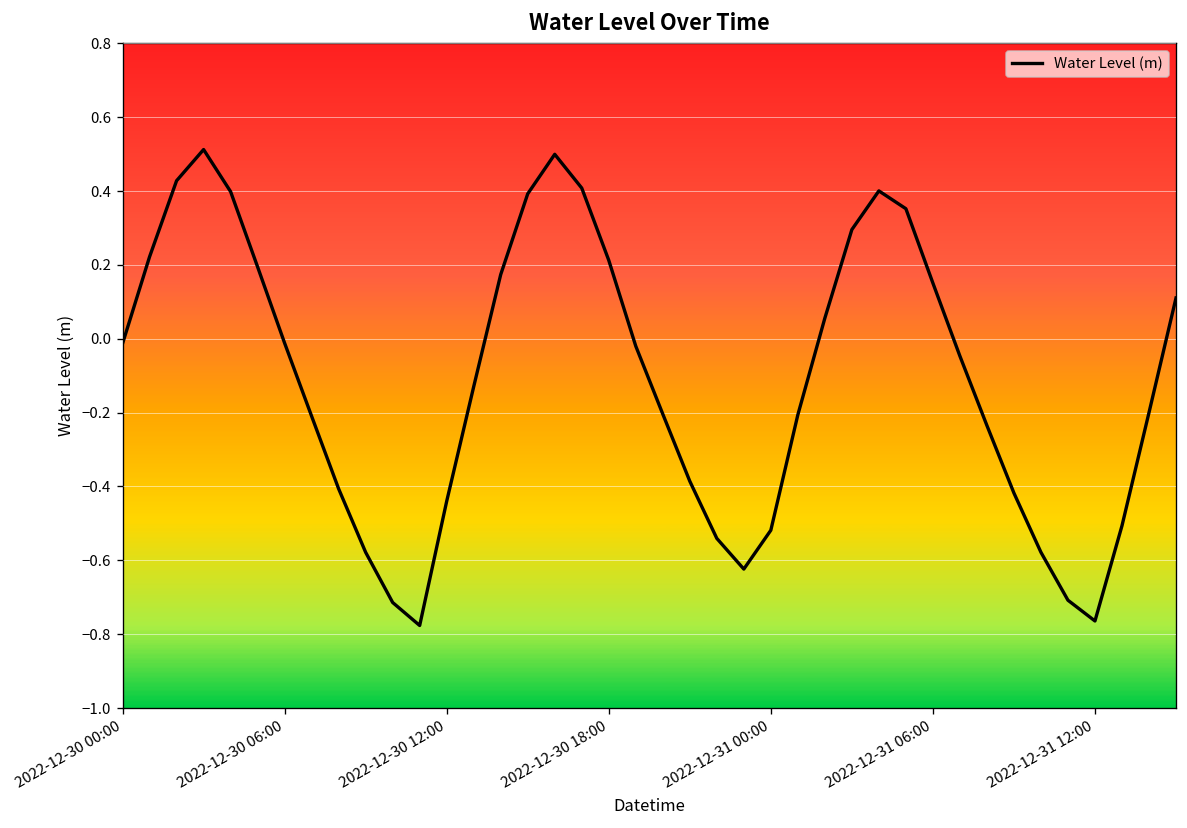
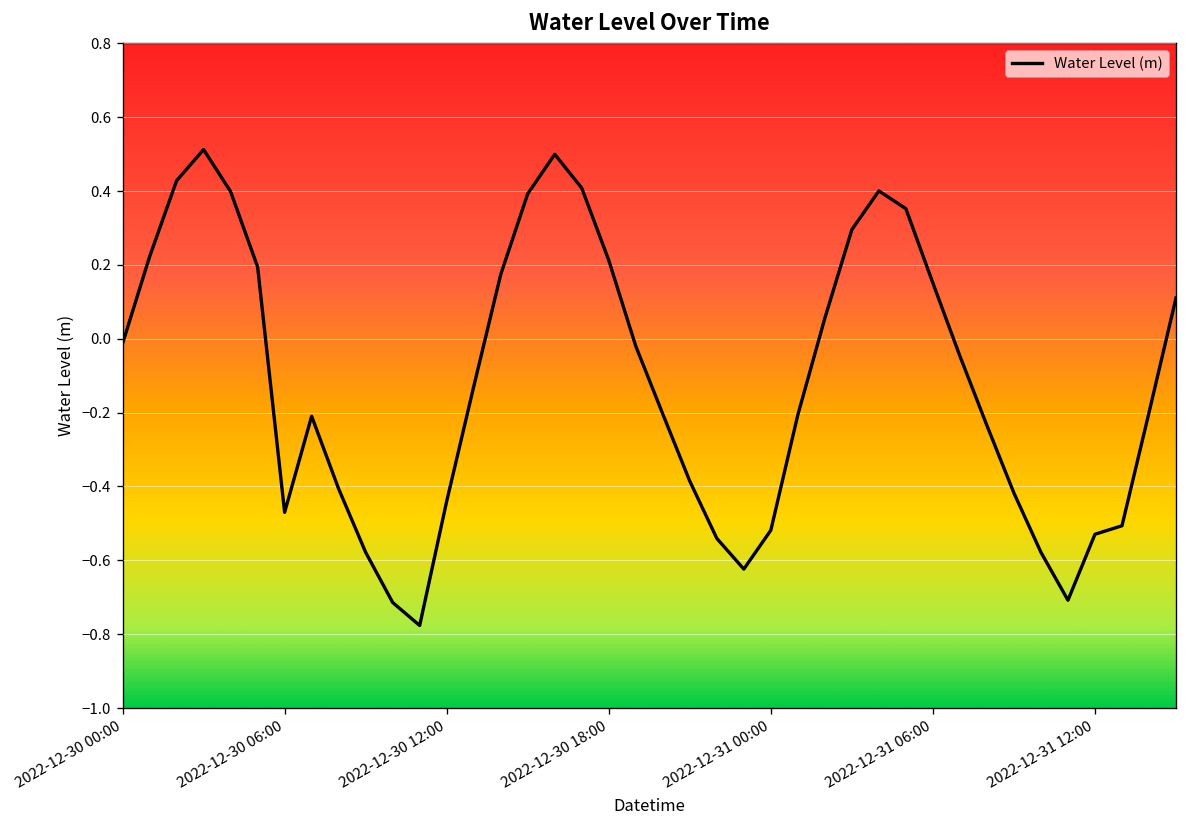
  {
    "2022-12-30 00:00": -0.01,
-   "2022-12-30 06:00": -0.01,
+   "2022-12-30 06:00": -0.47,
    "2022-12-30 12:00": -0.44,
    "2022-12-30 18:00": 0.21,
    "2022-12-31 00:00": -0.52,
    "2022-12-31 06:00": 0.15,
-   "2022-12-31 12:00": -0.76
+   "2022-12-31 12:00": -0.53
  }
